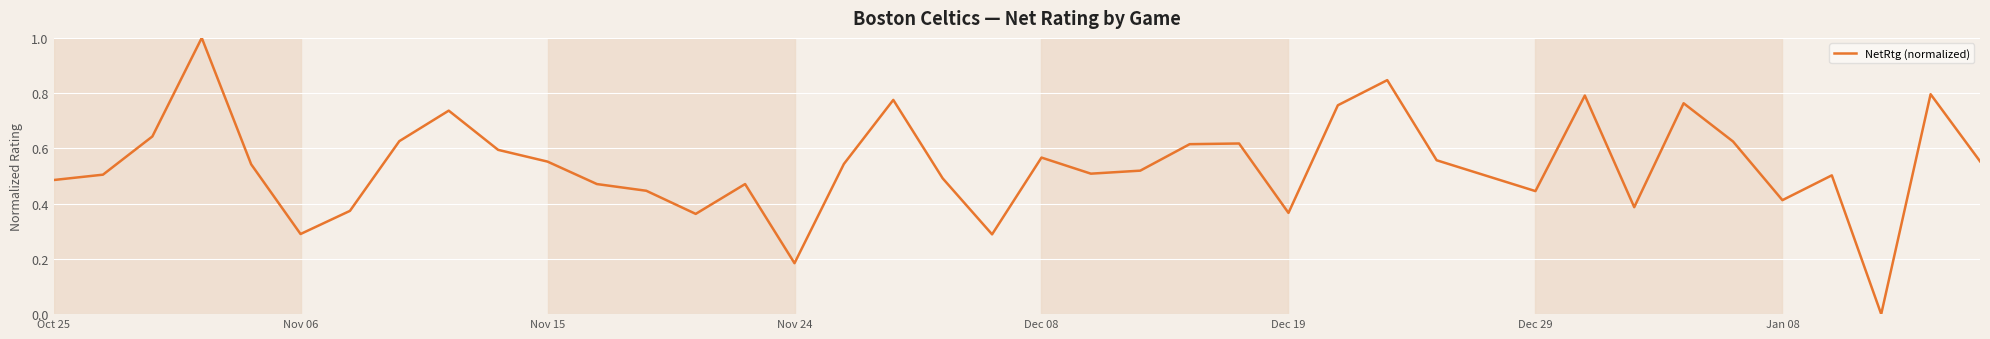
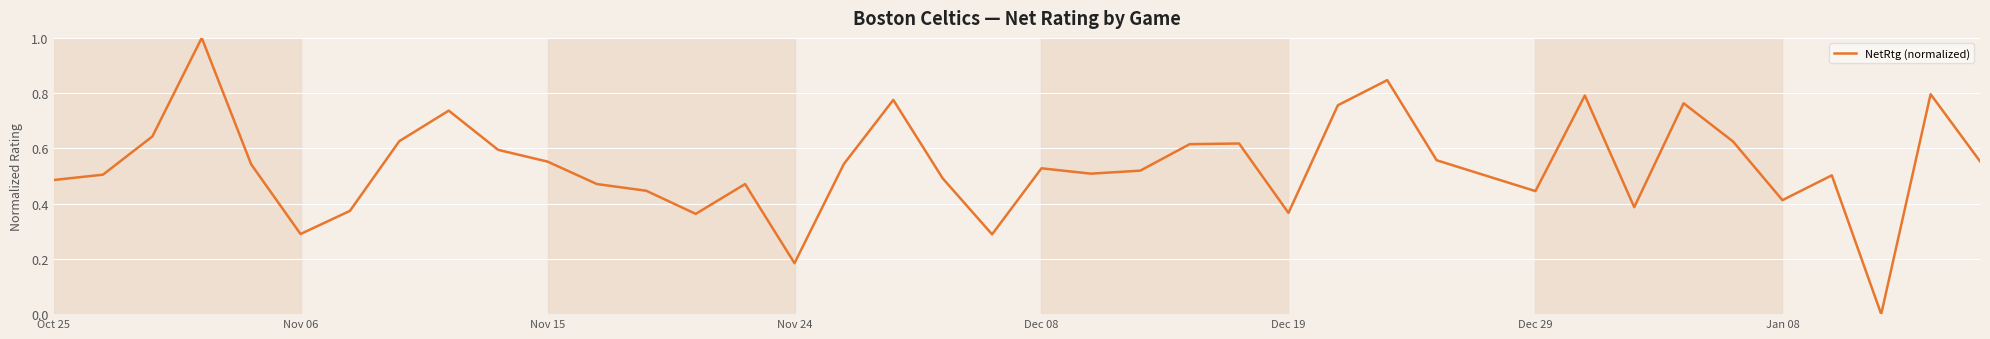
  {
    "Oct 25": 0.49,
    "Nov 06": 0.29,
    "Nov 15": 0.55,
    "Nov 24": 0.18,
-   "Dec 08": 0.57,
+   "Dec 08": 0.53,
    "Dec 19": 0.37,
    "Dec 29": 0.45,
    "Jan 08": 0.41
  }
